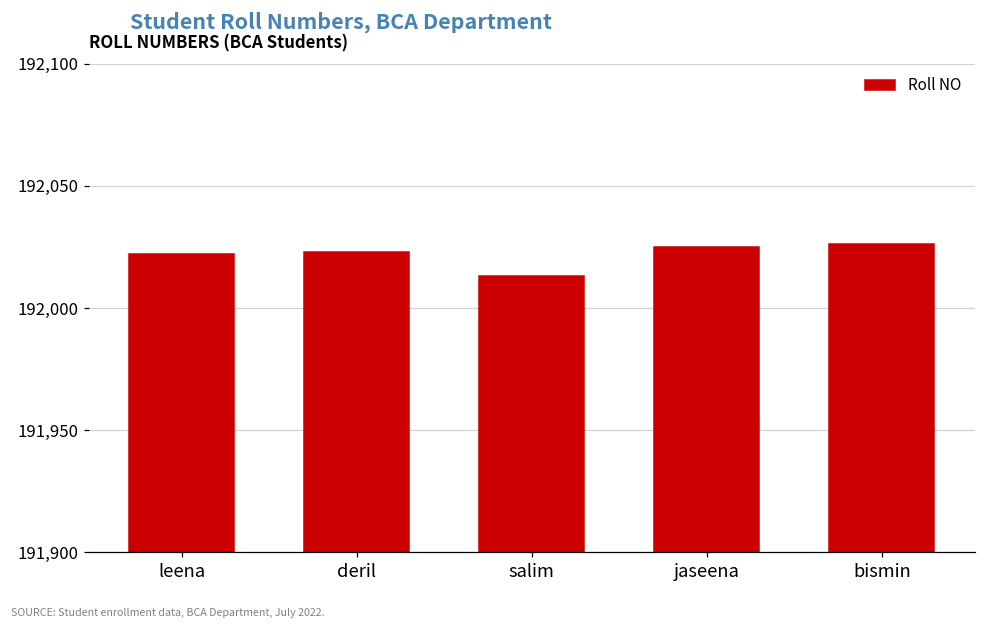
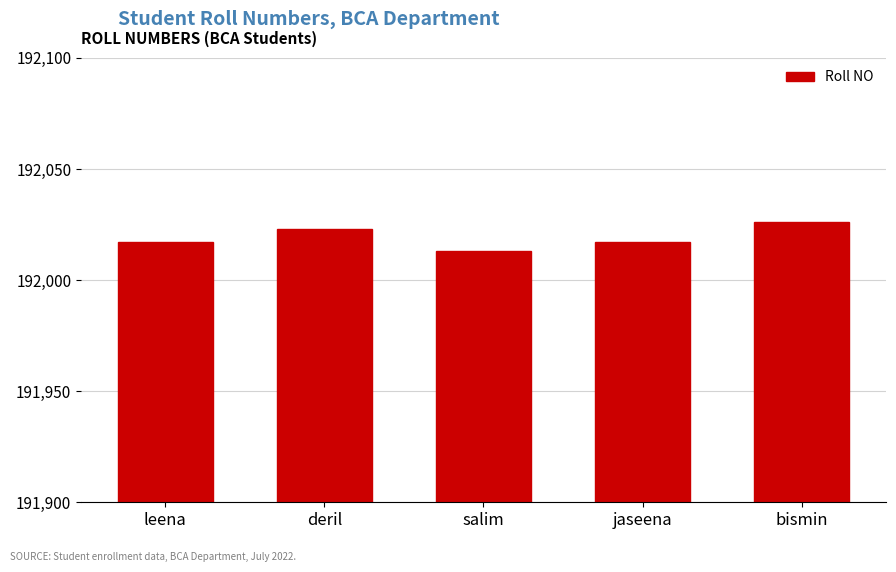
  {
-   "leena": "192,022",
+   "leena": "192,017",
    "deril": "192,023",
    "salim": "192,013",
-   "jaseena": "192,025",
+   "jaseena": "192,017",
    "bismin": "192,026"
  }
